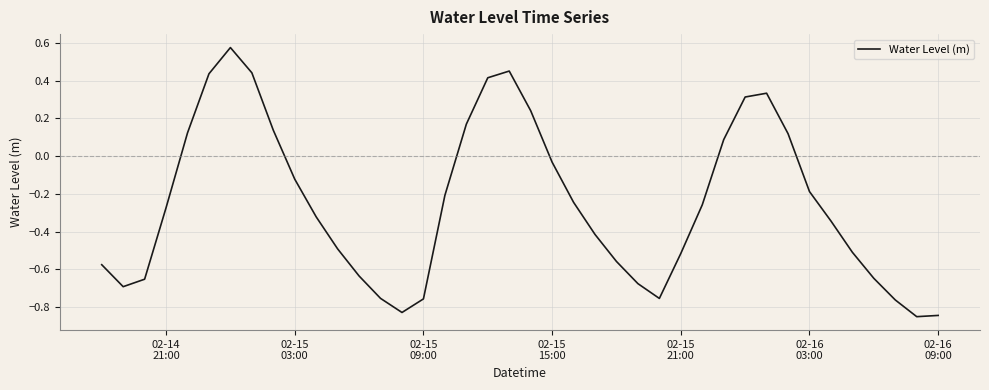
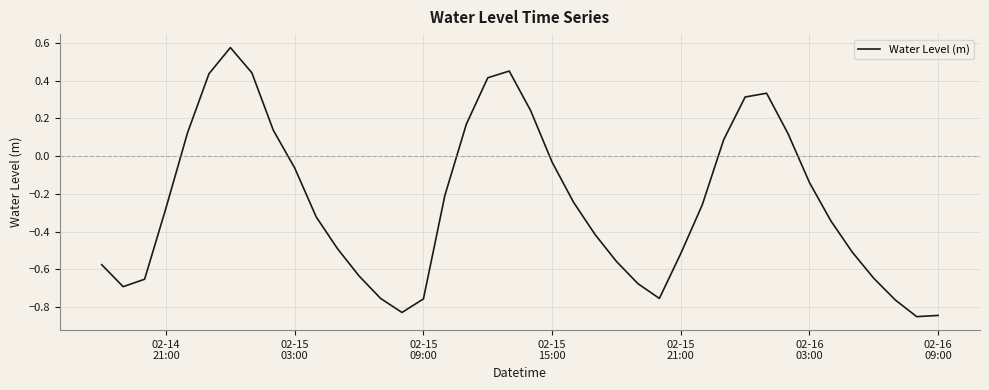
  {
    "02-14 21:00": -0.27,
-   "02-15 03:00": -0.12,
+   "02-15 03:00": -0.06,
    "02-15 09:00": -0.76,
    "02-15 15:00": -0.03,
    "02-15 21:00": -0.52,
-   "02-16 03:00": -0.19,
+   "02-16 03:00": -0.14,
    "02-16 09:00": -0.84
  }
